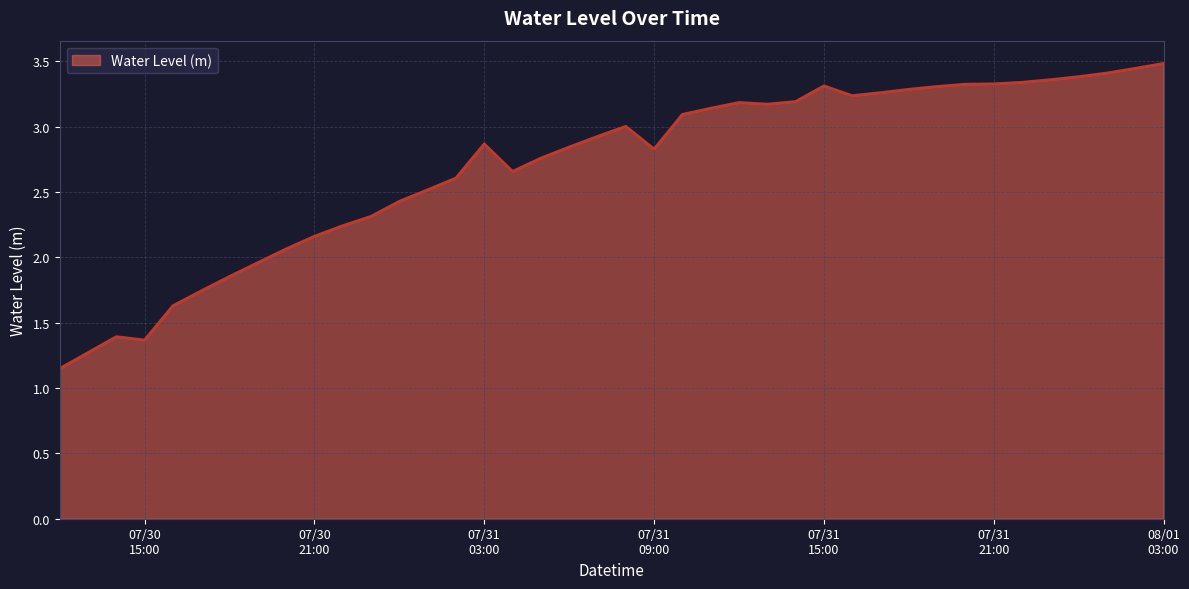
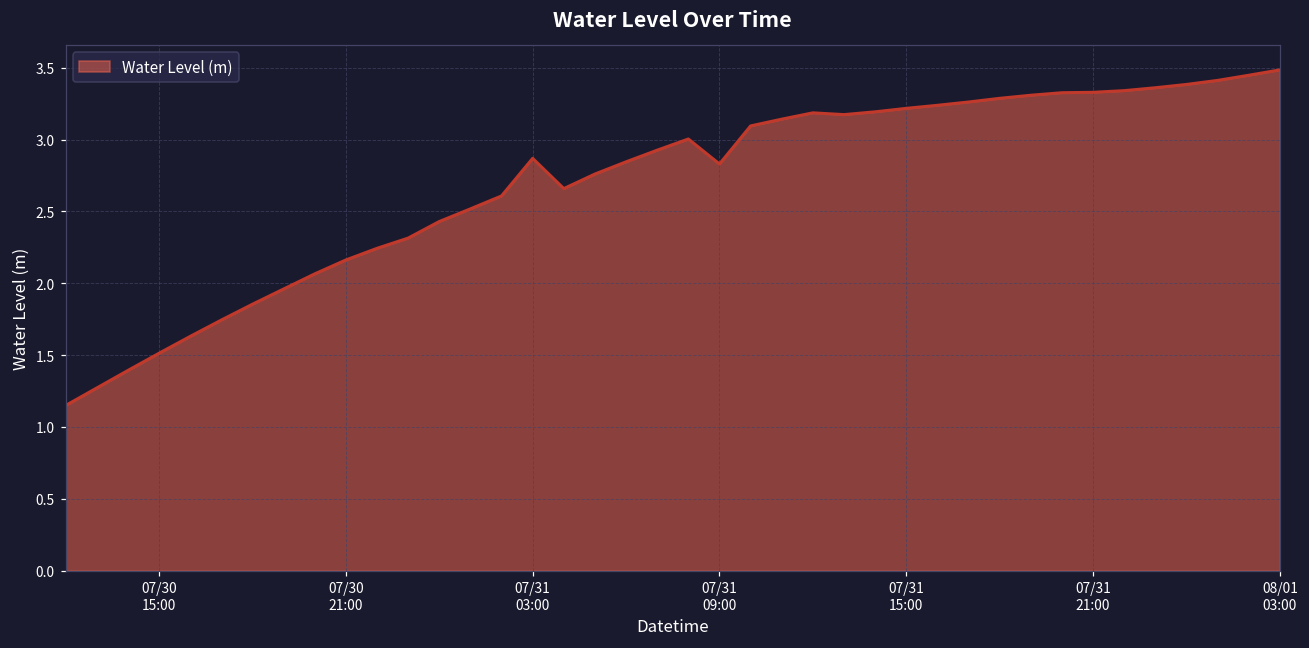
  {
-   "07/30 15:00": 1.37,
+   "07/30 15:00": 1.51,
    "07/30 21:00": 2.16,
    "07/31 03:00": 2.87,
    "07/31 09:00": 2.83,
-   "07/31 15:00": 3.31,
+   "07/31 15:00": 3.22,
    "07/31 21:00": 3.33,
    "08/01 03:00": 3.48
  }
